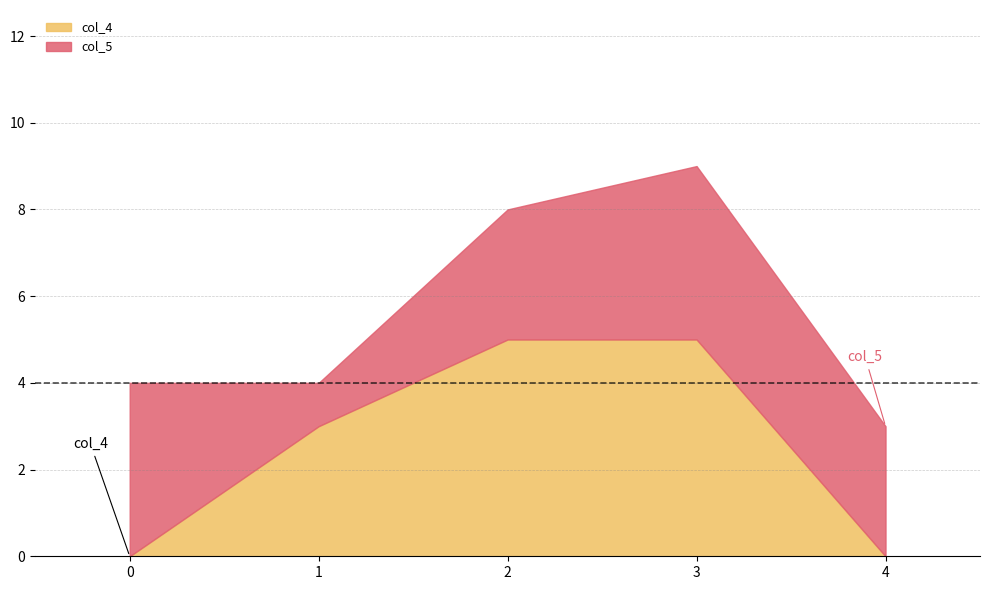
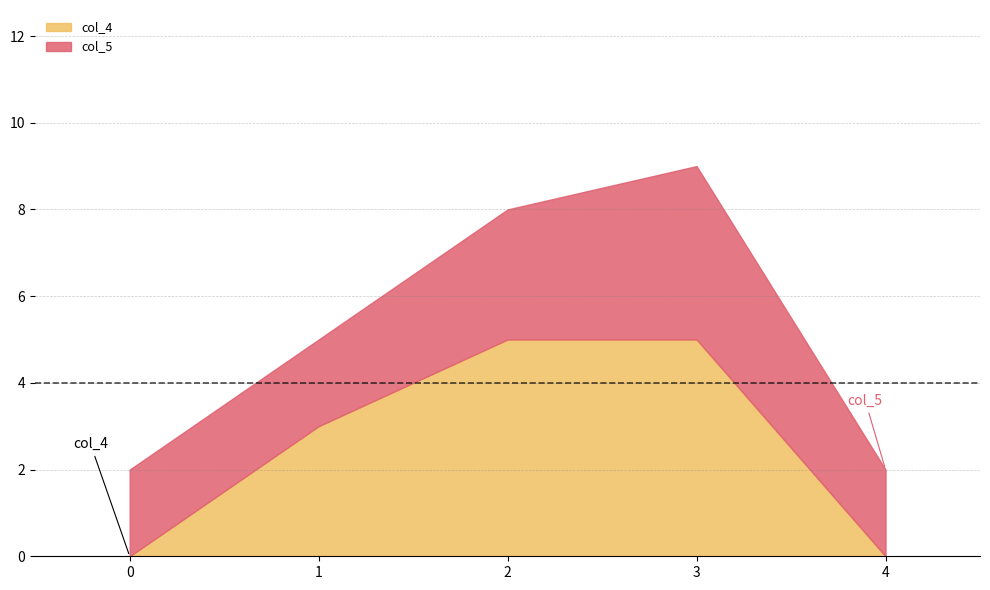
  {
    "col_4": {
      "1": 3,
      "2": 5,
      "3": 5,
      "4": 0
    },
    "col_5": {
-     "0": 4,
-     "1": 1,
+     "0": 2,
+     "1": 2,
      "2": 3,
      "3": 4,
-     "4": 3
+     "4": 2
    }
  }
